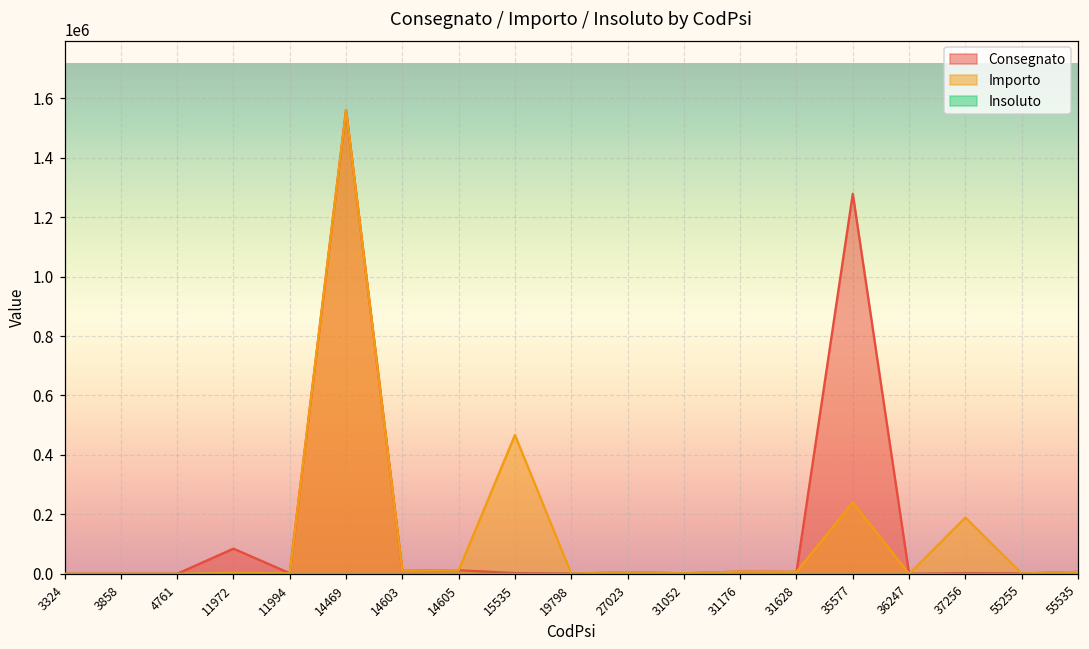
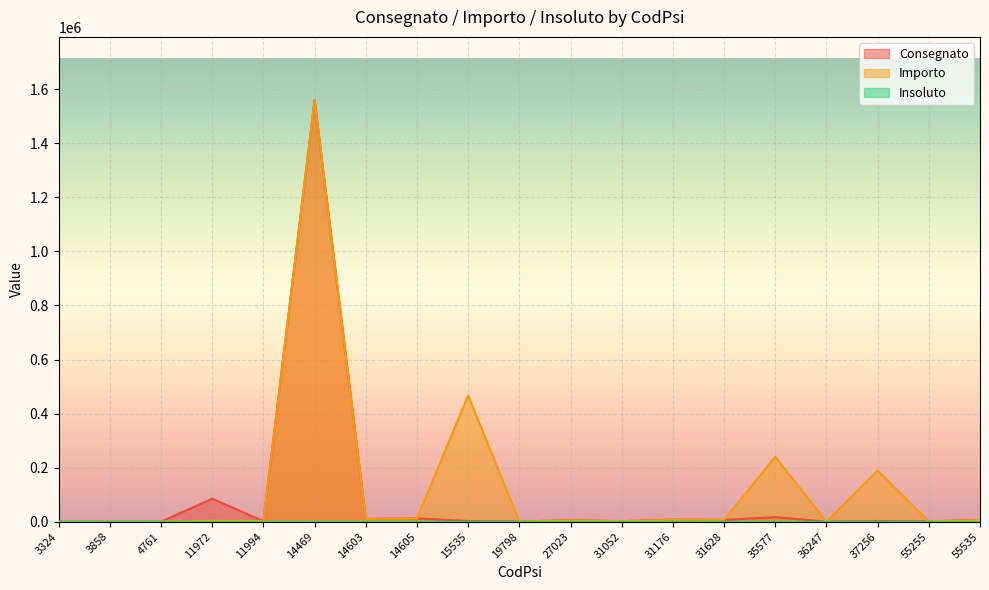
  {
    "Consegnato": {
      "11972": 80000,
-     "35577": 1280000
+     "35577": 20000
    },
    "Importo": {
      "15535": 470000,
      "35577": 240000,
      "37256": 190000
    },
    "Insoluto": {
      "14469": 0,
      "14603": 0,
      "14605": 0,
      "35577": 0
    }
  }
